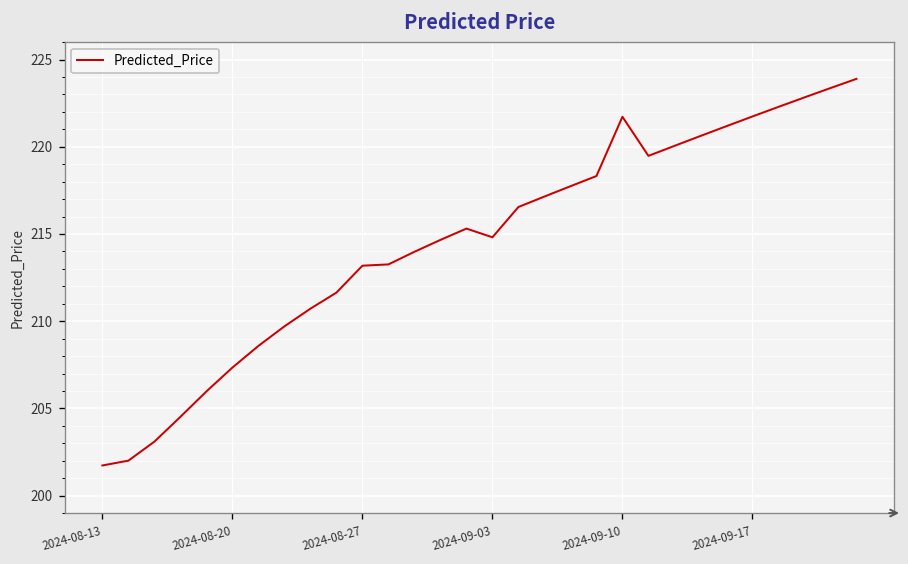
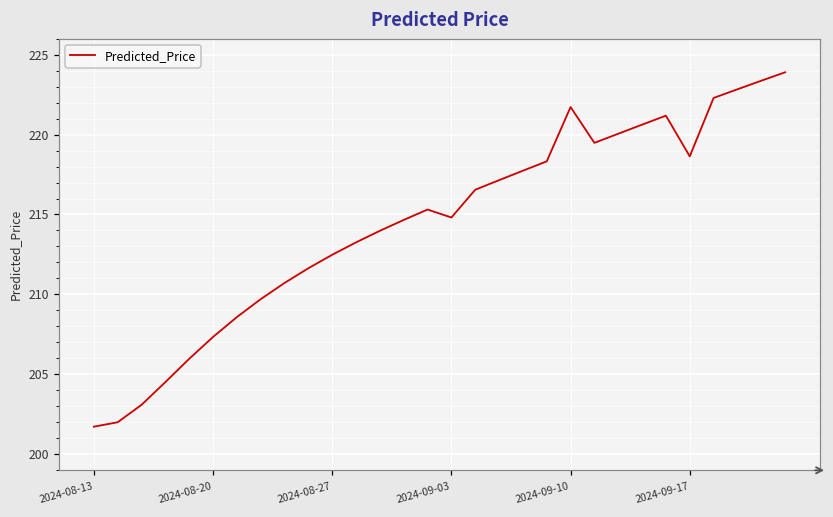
  {
    "2024-08-13": 201.7,
    "2024-08-20": 207.3,
-   "2024-08-27": 213.2,
+   "2024-08-27": 212.5,
    "2024-09-03": 214.8,
    "2024-09-10": 221.7,
-   "2024-09-17": 221.7
+   "2024-09-17": 218.6
  }
